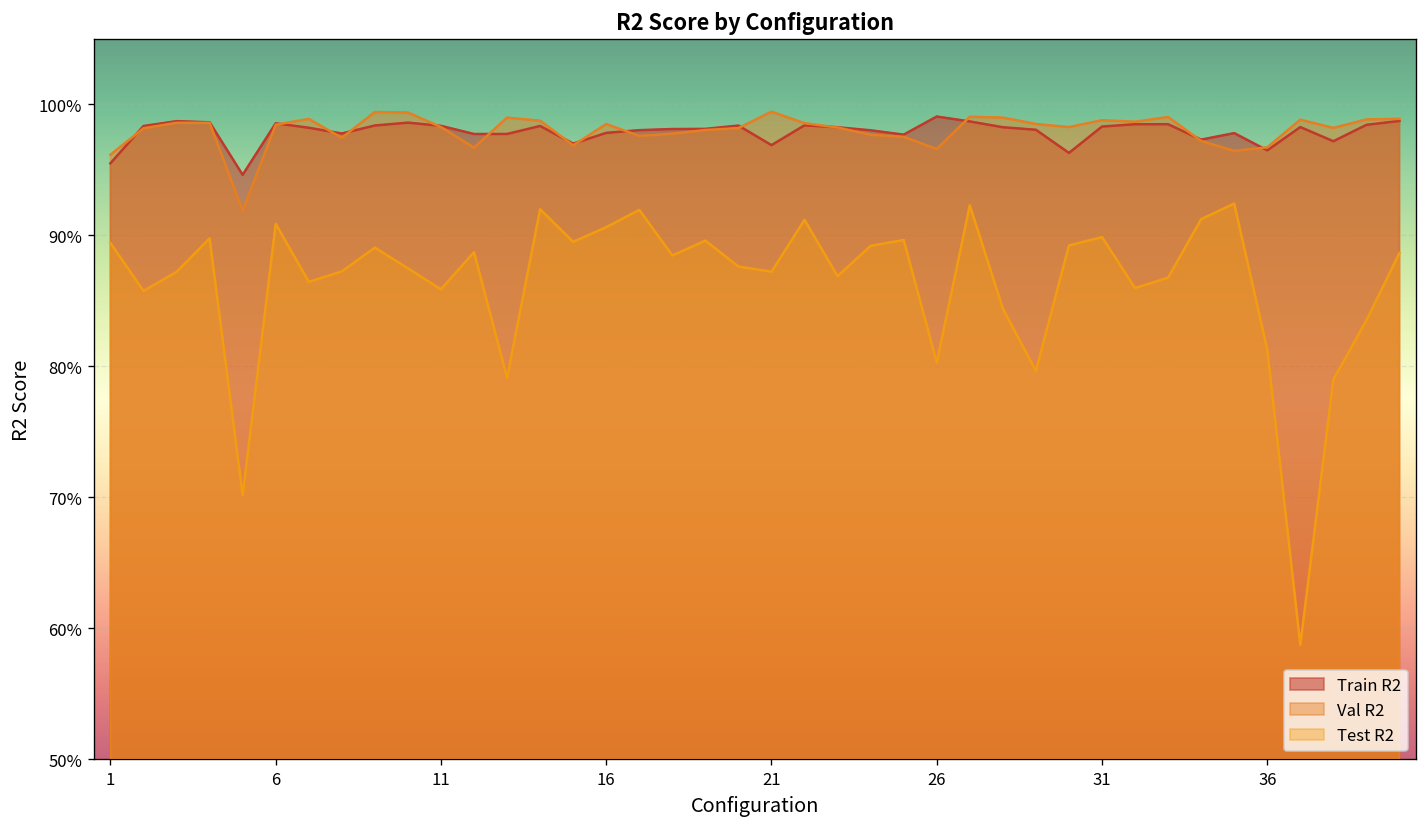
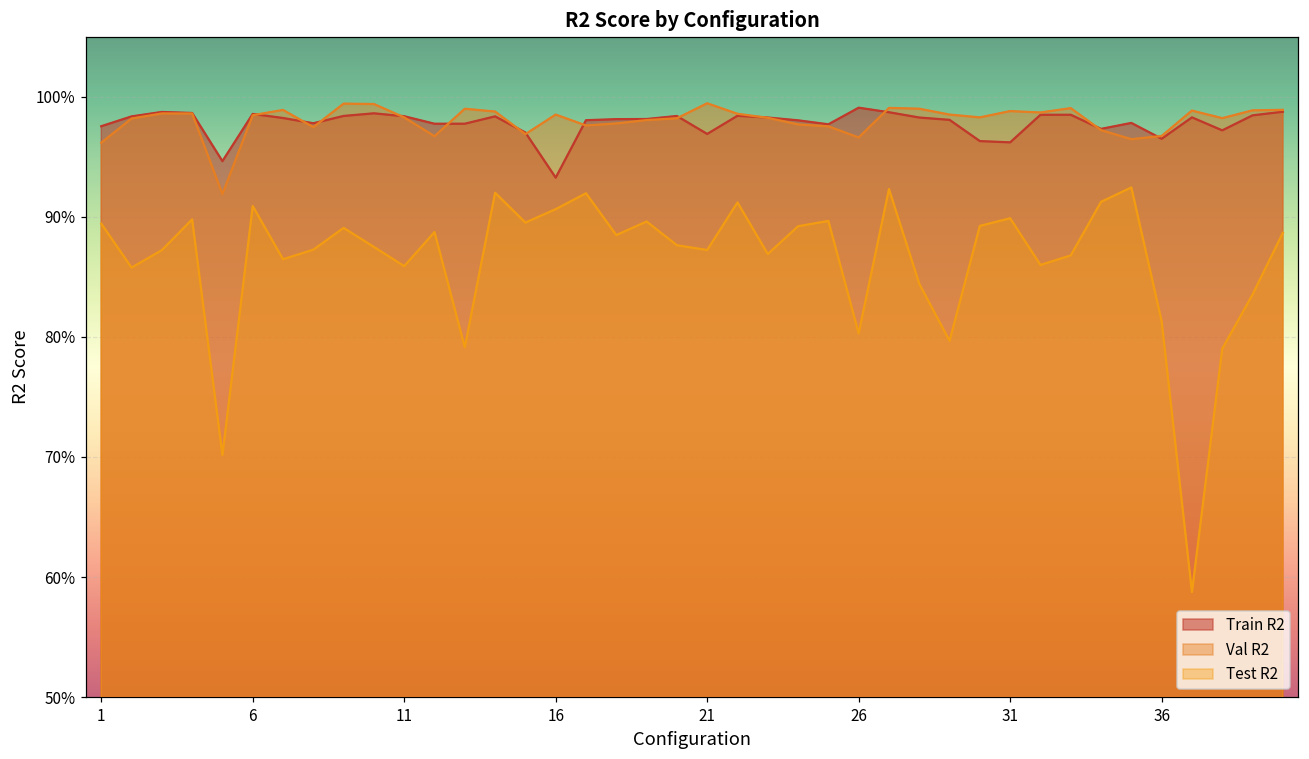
  {
    "Train R2": {
-     "1": "95.5%",
-     "16": "97.8%",
+     "1": "97.5%",
+     "16": "93.3%",
      "21": "96.9%",
      "26": "99.1%",
-     "31": "98.3%",
+     "31": "96.2%",
      "36": "96.5%"
    }
  }
